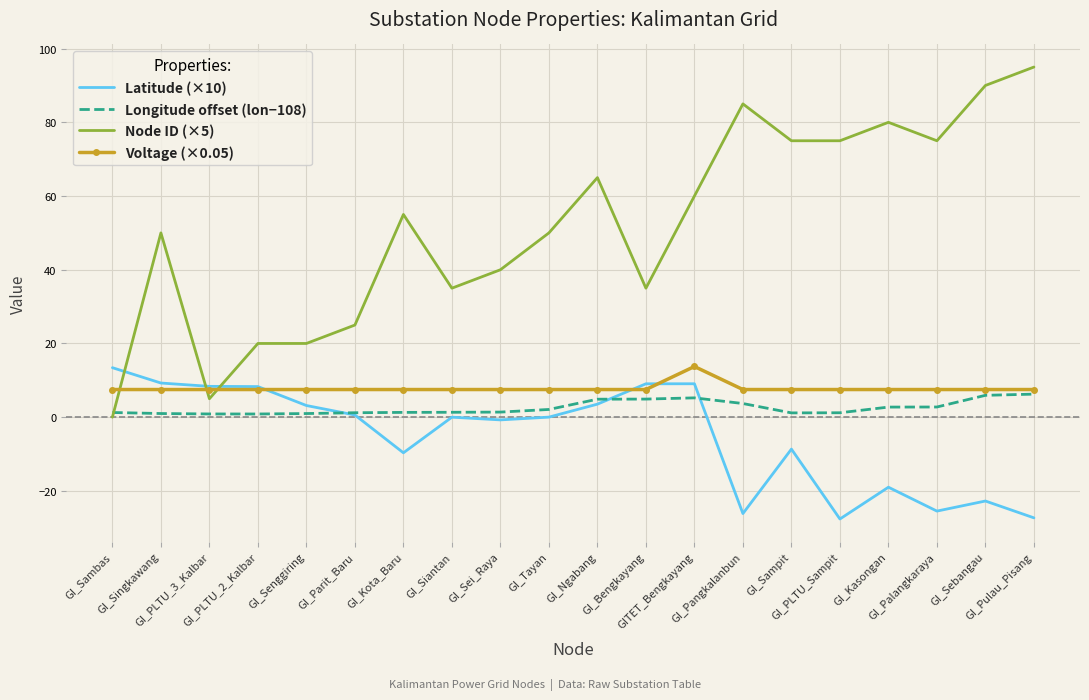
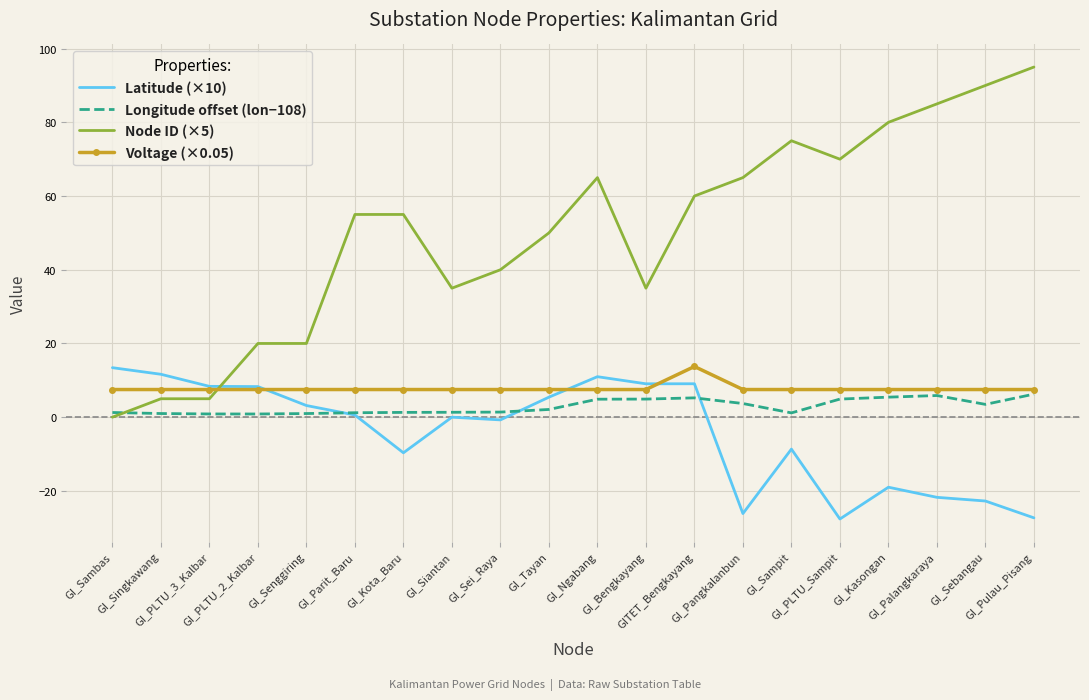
  {
    "Latitude (×10)": {
      "GI_Sambas": 13,
-     "GI_Singkawang": 9,
+     "GI_Singkawang": 12,
      "GI_PLTU_3_Kalbar": 8,
      "GI_PLTU_2_Kalbar": 8,
      "GI_Senggiring": 3,
      "GI_Kota_Baru": -10,
      "GI_Siantan": 0,
      "GI_Sei_Raya": -1,
-     "GI_Tayan": 0,
-     "GI_Ngabang": 4,
+     "GI_Tayan": 5,
+     "GI_Ngabang": 11,
      "GI_Bengkayang": 9,
      "GITET_Bengkayang": 9,
      "GI_Pangkalanbun": -26,
      "GI_Sampit": -9,
      "GI_PLTU_Sampit": -28,
      "GI_Kasongan": -19,
-     "GI_Palangkaraya": -25,
+     "GI_Palangkaraya": -22,
      "GI_Sebangau": -23,
      "GI_Pulau_Pisang": -27
    },
    "Longitude offset (lon−108)": {
      "GI_Sambas": 1,
      "GI_Singkawang": 1,
      "GI_PLTU_3_Kalbar": 1,
      "GI_PLTU_2_Kalbar": 1,
      "GI_Senggiring": 1,
      "GI_Kota_Baru": 1,
      "GI_Siantan": 1,
      "GI_Sei_Raya": 1,
      "GI_Tayan": 2,
      "GI_Ngabang": 5,
      "GI_Bengkayang": 5,
      "GITET_Bengkayang": 5,
      "GI_Pangkalanbun": 4,
      "GI_Sampit": 1,
-     "GI_PLTU_Sampit": 1,
-     "GI_Kasongan": 3,
-     "GI_Palangkaraya": 3,
-     "GI_Sebangau": 6,
+     "GI_PLTU_Sampit": 5,
+     "GI_Kasongan": 5,
+     "GI_Palangkaraya": 6,
+     "GI_Sebangau": 3,
      "GI_Pulau_Pisang": 6
    },
    "Node ID (×5)": {
      "GI_Sambas": 0,
-     "GI_Singkawang": 50,
+     "GI_Singkawang": 5,
      "GI_PLTU_3_Kalbar": 5,
      "GI_PLTU_2_Kalbar": 20,
      "GI_Senggiring": 20,
-     "GI_Parit_Baru": 25,
+     "GI_Parit_Baru": 55,
      "GI_Kota_Baru": 55,
      "GI_Siantan": 35,
      "GI_Sei_Raya": 40,
      "GI_Tayan": 50,
      "GI_Ngabang": 65,
      "GI_Bengkayang": 35,
      "GITET_Bengkayang": 60,
-     "GI_Pangkalanbun": 85,
+     "GI_Pangkalanbun": 65,
      "GI_Sampit": 75,
-     "GI_PLTU_Sampit": 75,
+     "GI_PLTU_Sampit": 70,
      "GI_Kasongan": 80,
-     "GI_Palangkaraya": 75,
+     "GI_Palangkaraya": 85,
      "GI_Sebangau": 90,
      "GI_Pulau_Pisang": 95
    },
    "Voltage (×0.05)": {
      "GI_Sambas": 8,
      "GI_Singkawang": 8,
      "GI_PLTU_3_Kalbar": 8,
      "GI_PLTU_2_Kalbar": 8,
      "GI_Senggiring": 8,
      "GI_Parit_Baru": 8,
      "GI_Kota_Baru": 8,
      "GI_Siantan": 8,
      "GI_Sei_Raya": 8,
      "GI_Tayan": 8,
      "GI_Ngabang": 8,
      "GI_Bengkayang": 8,
      "GITET_Bengkayang": 14,
      "GI_Pangkalanbun": 8,
      "GI_Sampit": 8,
      "GI_PLTU_Sampit": 8,
      "GI_Kasongan": 8,
      "GI_Palangkaraya": 8,
      "GI_Sebangau": 8,
      "GI_Pulau_Pisang": 8
    }
  }
